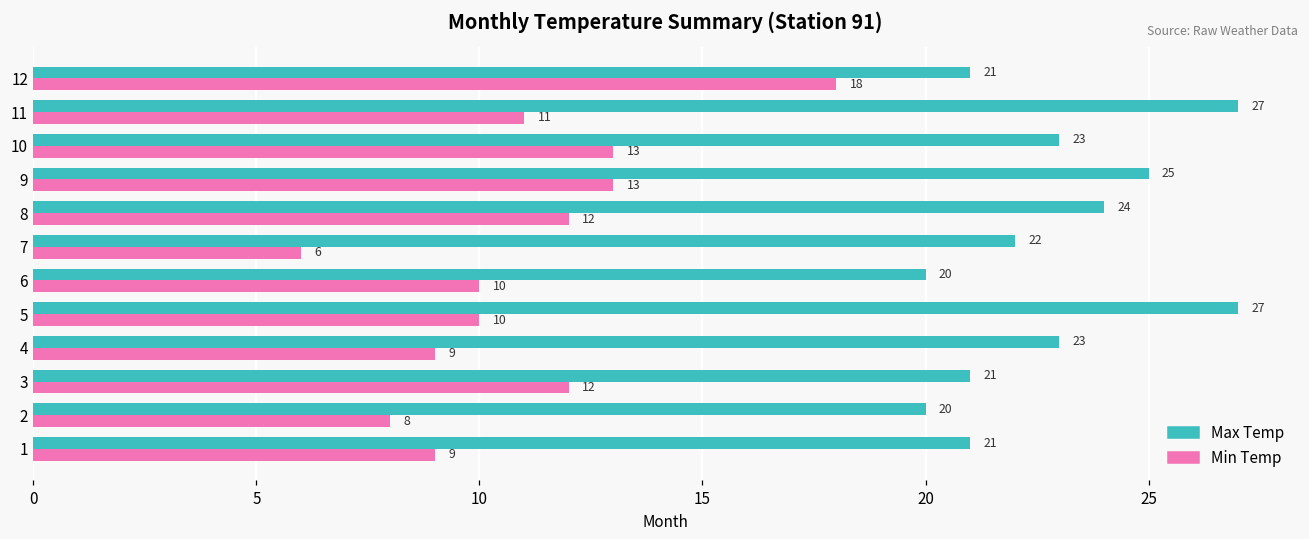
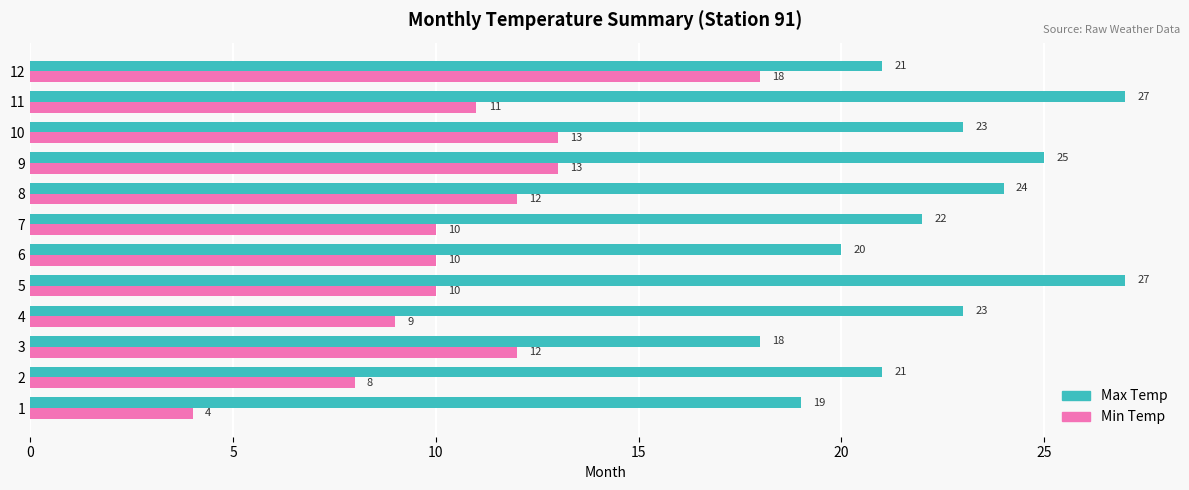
  {
    "Max Temp": {
      "12": 21,
      "11": 27,
      "10": 23,
      "9": 25,
      "8": 24,
      "7": 22,
      "6": 20,
      "5": 27,
      "4": 23,
-     "3": 21,
-     "2": 20,
-     "1": 21
+     "3": 18,
+     "2": 21,
+     "1": 19
    },
    "Min Temp": {
      "12": 18,
      "11": 11,
      "10": 13,
      "9": 13,
      "8": 12,
-     "7": 6,
+     "7": 10,
      "6": 10,
      "5": 10,
      "4": 9,
      "3": 12,
      "2": 8,
-     "1": 9
+     "1": 4
    }
  }
